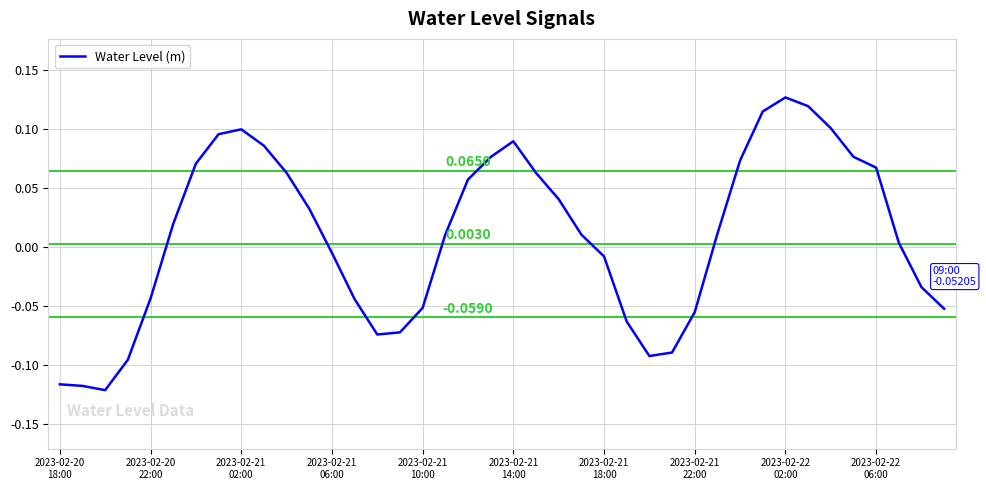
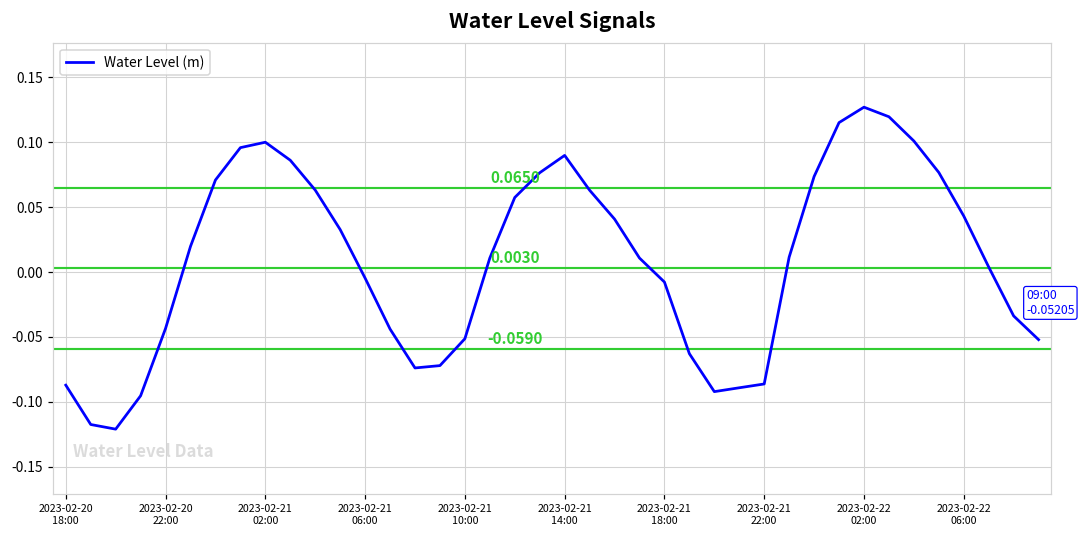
  {
-   "2023-02-20 18:00": -0.116,
+   "2023-02-20 18:00": -0.087,
    "2023-02-20 22:00": -0.043,
    "2023-02-21 02:00": 0.100,
    "2023-02-21 06:00": -0.005,
    "2023-02-21 14:00": 0.090,
    "2023-02-21 18:00": -0.008,
-   "2023-02-21 22:00": -0.055,
+   "2023-02-21 22:00": -0.086,
    "2023-02-22 02:00": 0.127,
-   "2023-02-22 06:00": 0.068
+   "2023-02-22 06:00": 0.043
  }
